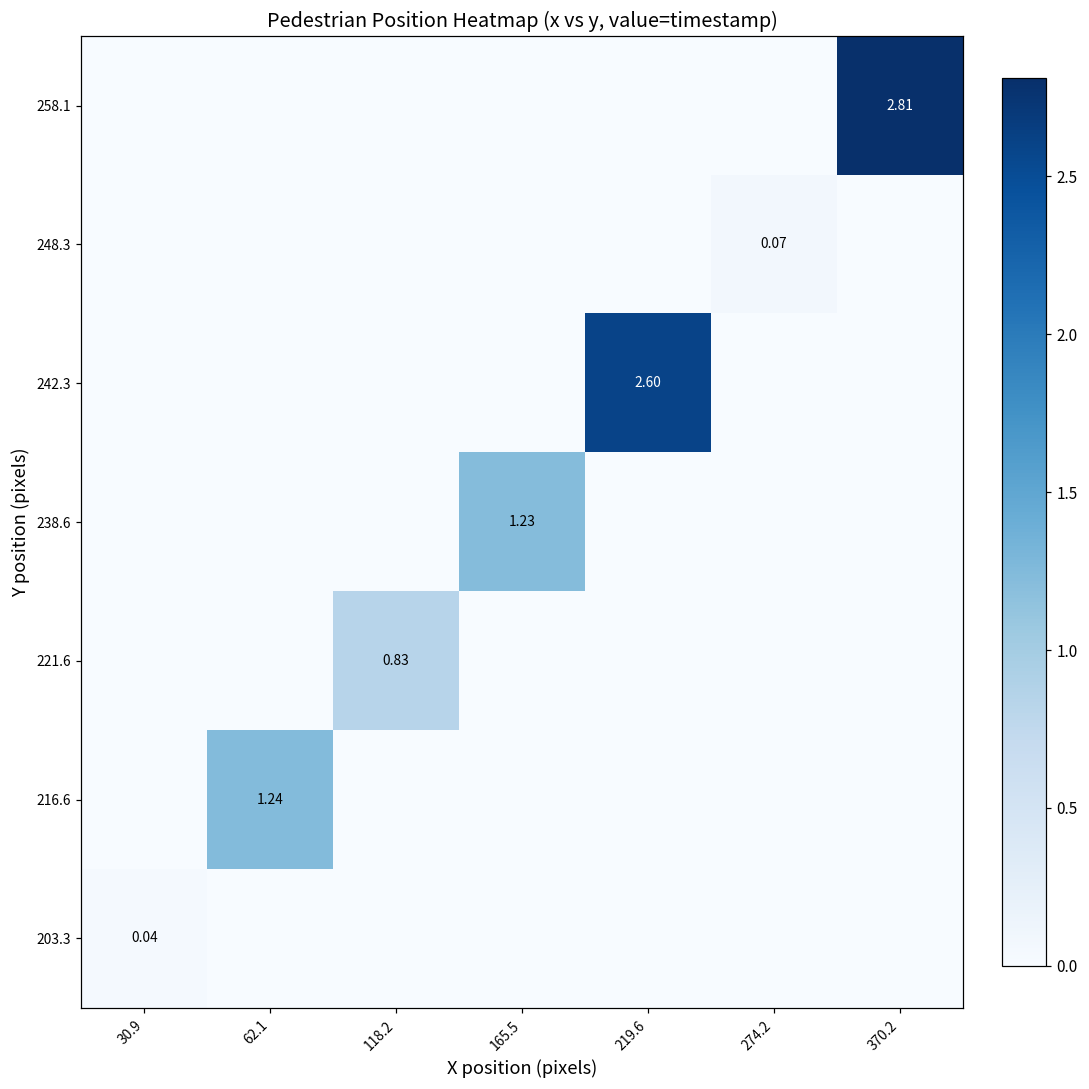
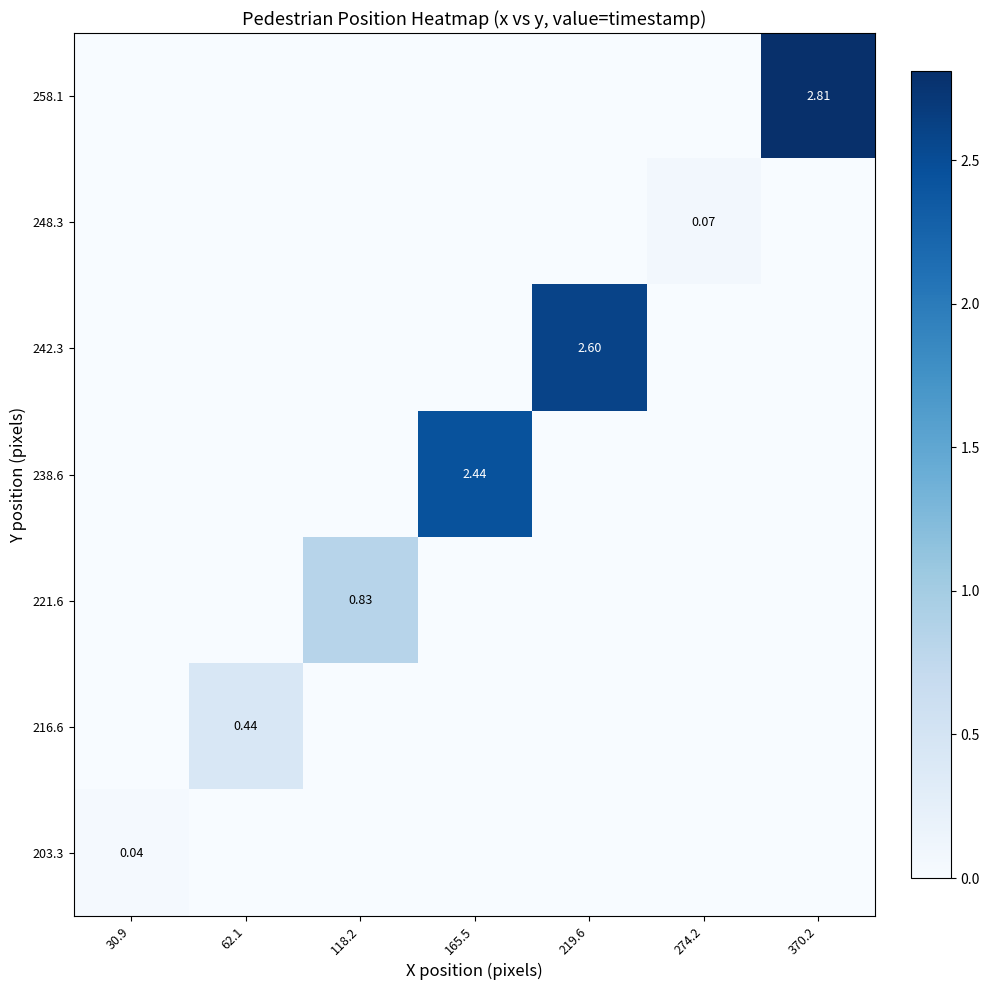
  {
    "258.1": {
      "370.2": 2.81
    },
    "248.3": {
      "274.2": 0.07
    },
    "242.3": {
      "219.6": 2.60
    },
    "238.6": {
-     "165.5": 1.23
+     "165.5": 2.44
    },
    "221.6": {
      "118.2": 0.83
    },
    "216.6": {
-     "62.1": 1.24
+     "62.1": 0.44
    },
    "203.3": {
      "30.9": 0.04
    }
  }
